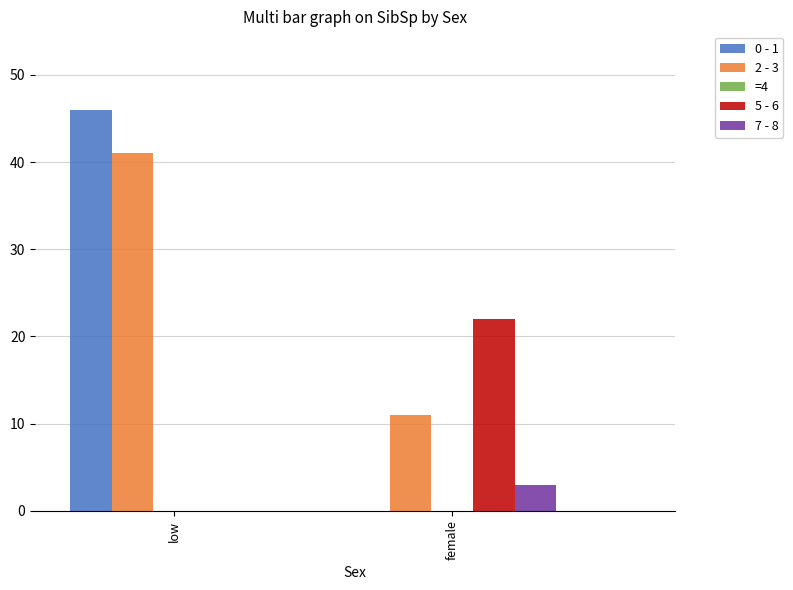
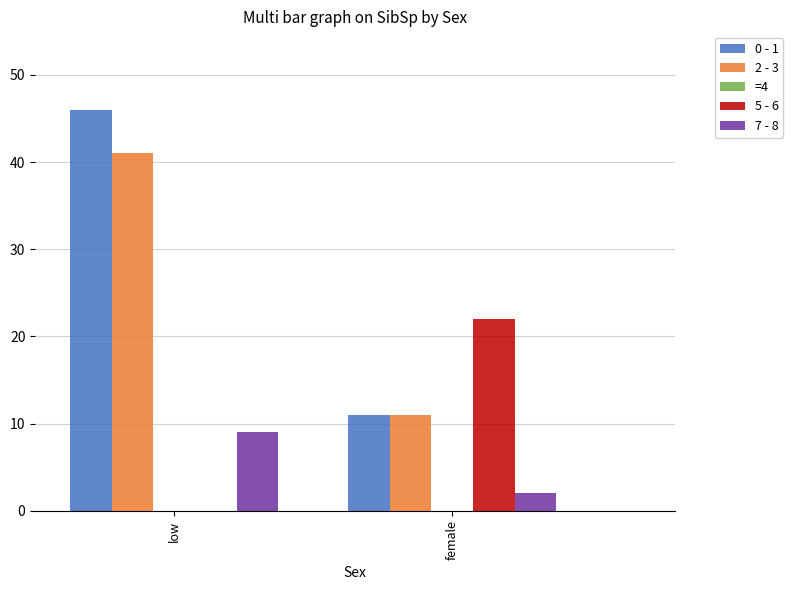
  {
    "0 - 1": {
      "low": 46,
-     "female": 0
+     "female": 11
    },
    "2 - 3": {
      "low": 41,
      "female": 11
    },
    "=4": {
      "low": 0,
      "female": 0
    },
    "5 - 6": {
      "low": 0,
      "female": 22
    },
    "7 - 8": {
-     "low": 0,
-     "female": 3
+     "low": 9,
+     "female": 2
    }
  }
